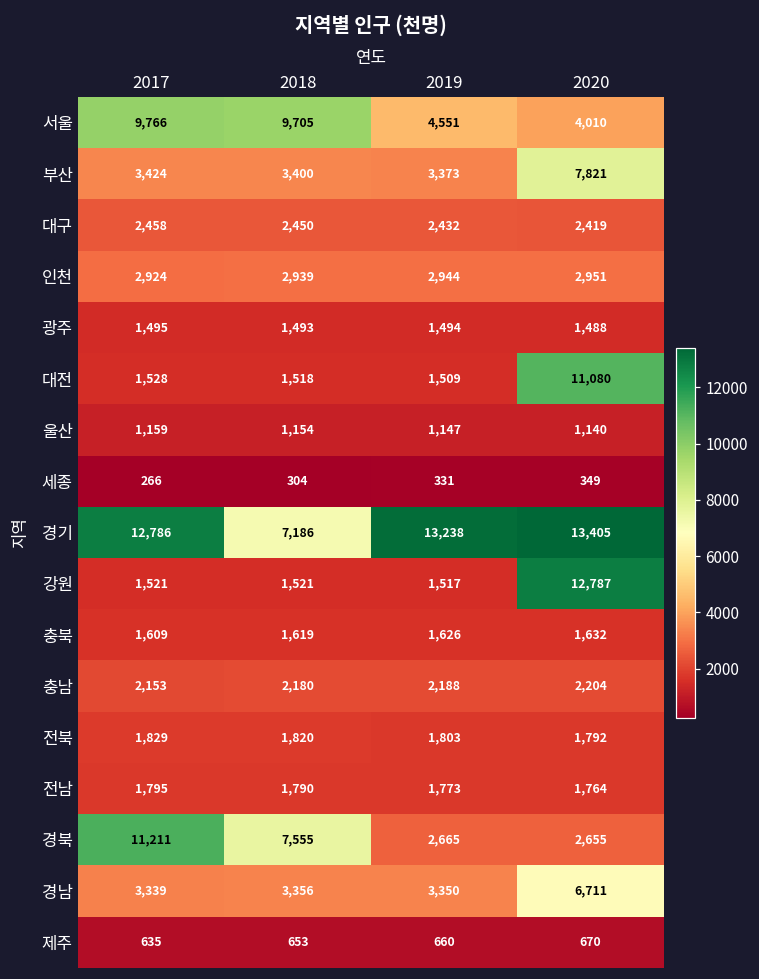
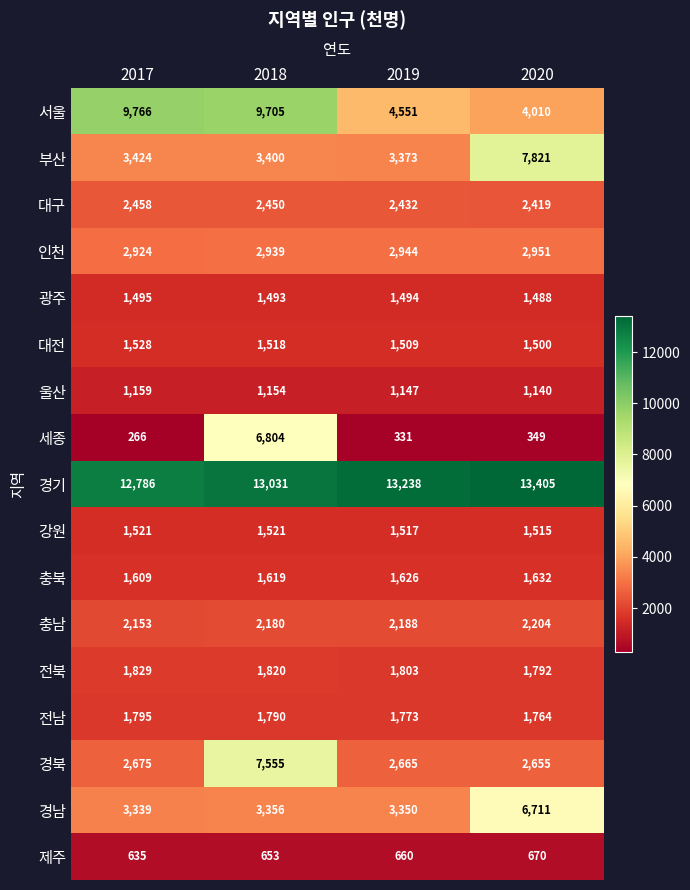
  {
    "서울": {
      "2017": "9,766",
      "2018": "9,705",
      "2019": "4,551",
      "2020": "4,010"
    },
    "부산": {
      "2017": "3,424",
      "2018": "3,400",
      "2019": "3,373",
      "2020": "7,821"
    },
    "대구": {
      "2017": "2,458",
      "2018": "2,450",
      "2019": "2,432",
      "2020": "2,419"
    },
    "인천": {
      "2017": "2,924",
      "2018": "2,939",
      "2019": "2,944",
      "2020": "2,951"
    },
    "광주": {
      "2017": "1,495",
      "2018": "1,493",
      "2019": "1,494",
      "2020": "1,488"
    },
    "대전": {
      "2017": "1,528",
      "2018": "1,518",
      "2019": "1,509",
-     "2020": "11,080"
+     "2020": "1,500"
    },
    "울산": {
      "2017": "1,159",
      "2018": "1,154",
      "2019": "1,147",
      "2020": "1,140"
    },
    "세종": {
      "2017": "266",
-     "2018": "304",
+     "2018": "6,804",
      "2019": "331",
      "2020": "349"
    },
    "경기": {
      "2017": "12,786",
-     "2018": "7,186",
+     "2018": "13,031",
      "2019": "13,238",
      "2020": "13,405"
    },
    "강원": {
      "2017": "1,521",
      "2018": "1,521",
      "2019": "1,517",
-     "2020": "12,787"
+     "2020": "1,515"
    },
    "충북": {
      "2017": "1,609",
      "2018": "1,619",
      "2019": "1,626",
      "2020": "1,632"
    },
    "충남": {
      "2017": "2,153",
      "2018": "2,180",
      "2019": "2,188",
      "2020": "2,204"
    },
    "전북": {
      "2017": "1,829",
      "2018": "1,820",
      "2019": "1,803",
      "2020": "1,792"
    },
    "전남": {
      "2017": "1,795",
      "2018": "1,790",
      "2019": "1,773",
      "2020": "1,764"
    },
    "경북": {
-     "2017": "11,211",
+     "2017": "2,675",
      "2018": "7,555",
      "2019": "2,665",
      "2020": "2,655"
    },
    "경남": {
      "2017": "3,339",
      "2018": "3,356",
      "2019": "3,350",
      "2020": "6,711"
    },
    "제주": {
      "2017": "635",
      "2018": "653",
      "2019": "660",
      "2020": "670"
    }
  }
